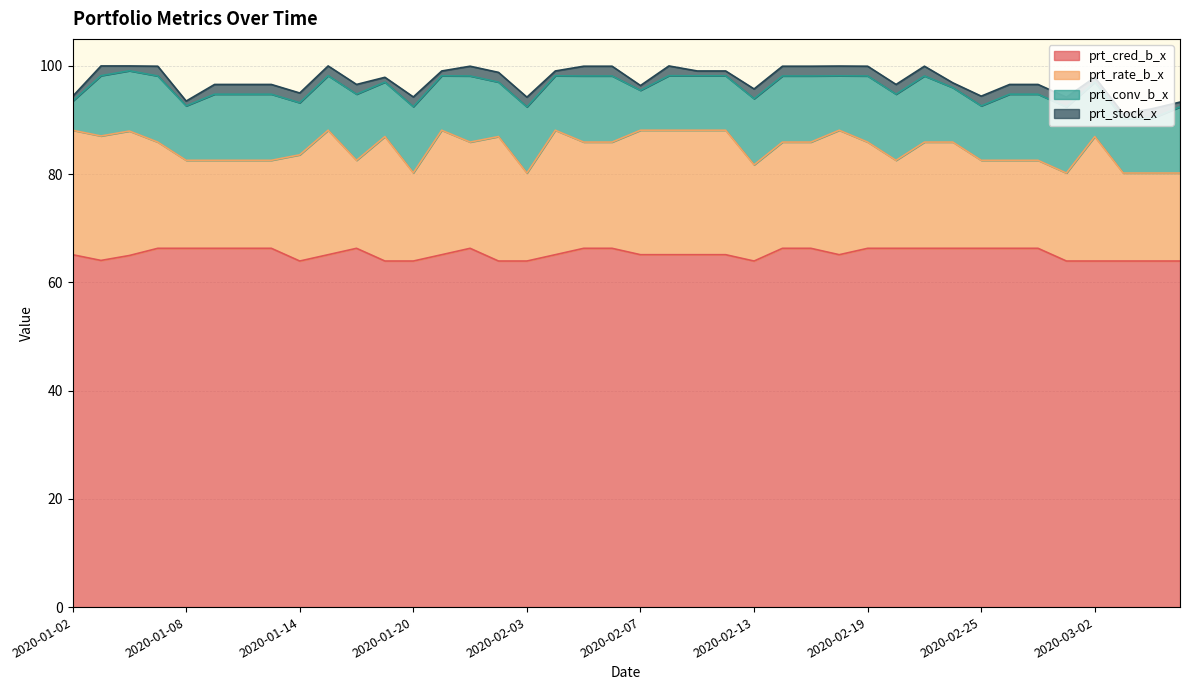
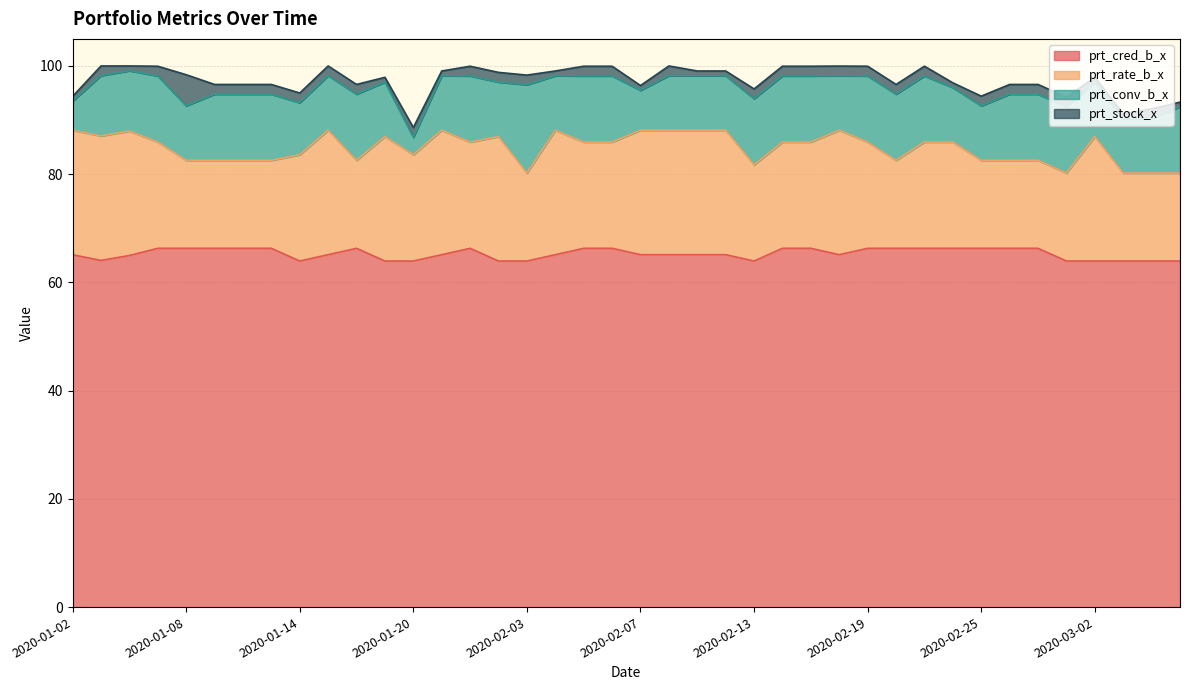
  {
    "prt_cred_b_x": {
      "2020-01-02": 65,
      "2020-01-08": 66,
      "2020-01-14": 64,
      "2020-01-20": 64,
      "2020-02-03": 64,
      "2020-02-07": 65,
      "2020-02-13": 64,
      "2020-02-19": 66,
      "2020-02-25": 66,
      "2020-03-02": 64
    },
    "prt_rate_b_x": {
      "2020-01-02": 23,
      "2020-01-08": 16,
      "2020-01-14": 20,
-     "2020-01-20": 16,
+     "2020-01-20": 20,
      "2020-02-03": 16,
      "2020-02-07": 23,
      "2020-02-13": 18,
      "2020-02-19": 20,
      "2020-02-25": 16,
      "2020-03-02": 23
    },
    "prt_conv_b_x": {
      "2020-01-02": 5,
      "2020-01-08": 10,
      "2020-01-14": 10,
-     "2020-01-20": 12,
-     "2020-02-03": 12,
+     "2020-01-20": 3,
+     "2020-02-03": 16,
      "2020-02-07": 7,
      "2020-02-13": 12,
      "2020-02-19": 12,
      "2020-02-25": 10
    },
    "prt_stock_x": {
      "2020-01-02": 1,
-     "2020-01-08": 1,
+     "2020-01-08": 6,
      "2020-01-14": 2,
      "2020-01-20": 2,
      "2020-02-03": 2,
      "2020-02-07": 1,
      "2020-02-13": 2,
      "2020-02-19": 2,
      "2020-02-25": 2
    }
  }
